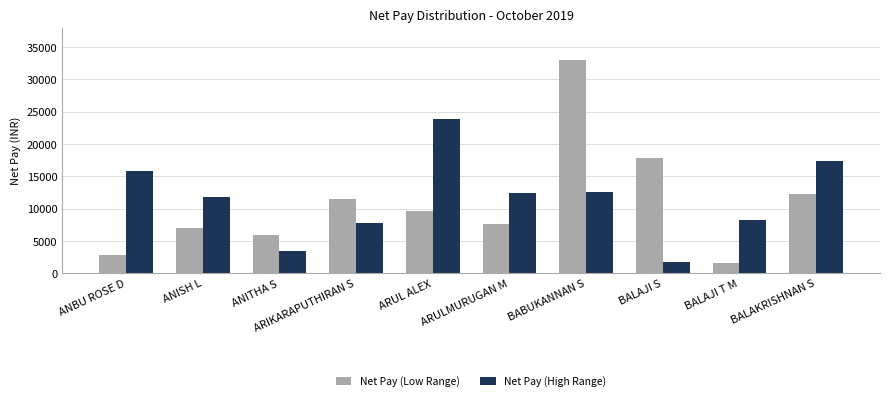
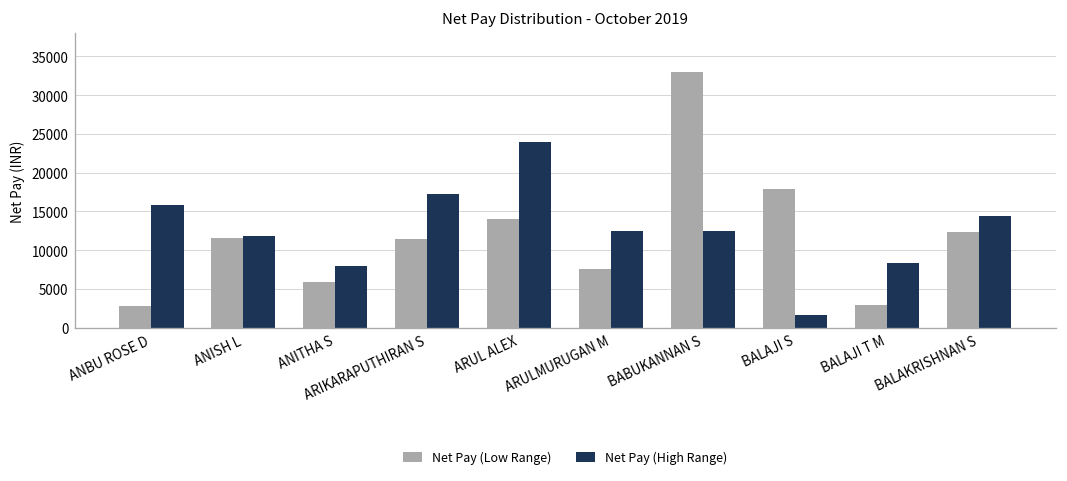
  {
    "Net Pay (Low Range)": {
      "ANBU ROSE D": 3000,
-     "ANISH L": 7000,
+     "ANISH L": 12000,
      "ANITHA S": 6000,
      "ARIKARAPUTHIRAN S": 11000,
-     "ARUL ALEX": 10000,
+     "ARUL ALEX": 14000,
      "ARULMURUGAN M": 8000,
      "BABUKANNAN S": 33000,
      "BALAJI S": 18000,
-     "BALAJI T M": 2000,
+     "BALAJI T M": 3000,
      "BALAKRISHNAN S": 12000
    },
    "Net Pay (High Range)": {
      "ANBU ROSE D": 16000,
      "ANISH L": 12000,
-     "ANITHA S": 3000,
-     "ARIKARAPUTHIRAN S": 8000,
+     "ANITHA S": 8000,
+     "ARIKARAPUTHIRAN S": 17000,
      "ARUL ALEX": 24000,
      "ARULMURUGAN M": 12000,
      "BABUKANNAN S": 13000,
      "BALAJI S": 2000,
      "BALAJI T M": 8000,
-     "BALAKRISHNAN S": 17000
+     "BALAKRISHNAN S": 14000
    }
  }
